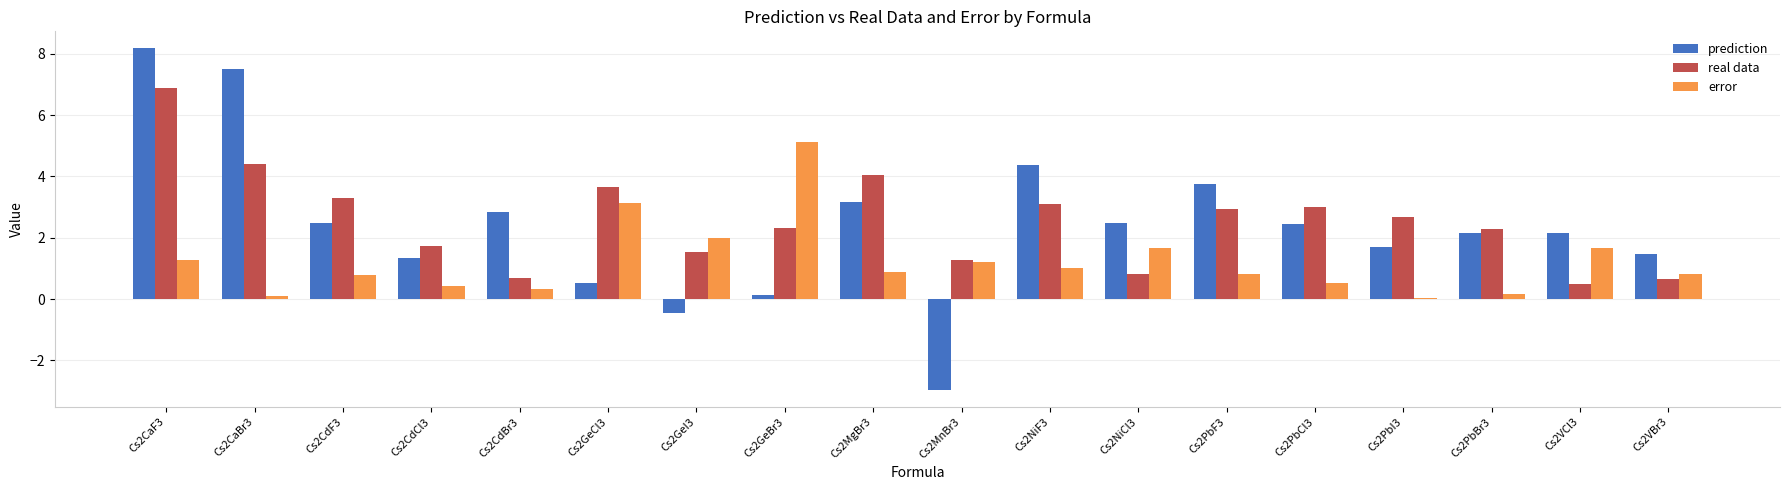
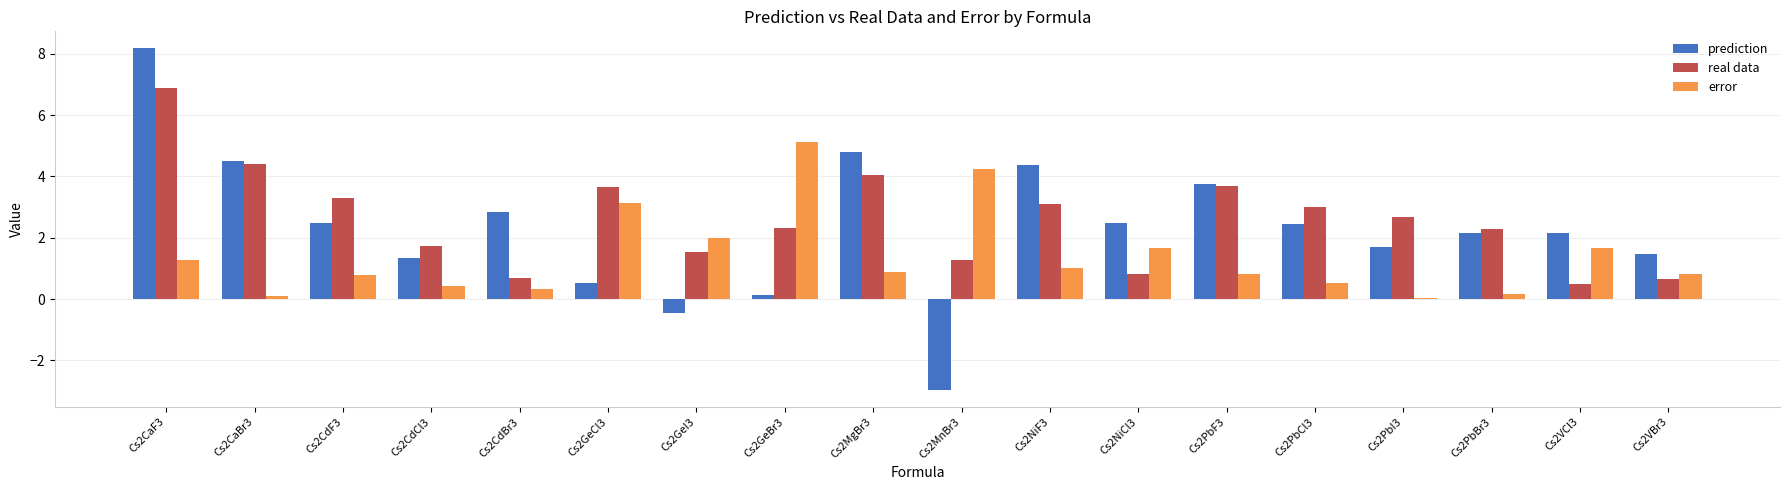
  {
    "prediction": {
      "Cs2CaF3": 8.2,
-     "Cs2CaBr3": 7.5,
+     "Cs2CaBr3": 4.5,
      "Cs2CdF3": 2.5,
      "Cs2CdCl3": 1.3,
      "Cs2CdBr3": 2.9,
      "Cs2GeCl3": 0.5,
      "Cs2GeI3": -0.4,
      "Cs2GeBr3": 0.1,
-     "Cs2MgBr3": 3.2,
+     "Cs2MgBr3": 4.8,
      "Cs2MnBr3": -3.0,
      "Cs2NiF3": 4.4,
      "Cs2NiCl3": 2.5,
      "Cs2PbF3": 3.7,
      "Cs2PbCl3": 2.5,
      "Cs2PbI3": 1.7,
      "Cs2PbBr3": 2.1,
      "Cs2VCl3": 2.2,
      "Cs2VBr3": 1.5
    },
    "real data": {
      "Cs2CaF3": 6.9,
      "Cs2CaBr3": 4.4,
      "Cs2CdF3": 3.3,
      "Cs2CdCl3": 1.7,
      "Cs2CdBr3": 0.7,
      "Cs2GeCl3": 3.7,
      "Cs2GeI3": 1.5,
      "Cs2GeBr3": 2.3,
      "Cs2MgBr3": 4.0,
      "Cs2MnBr3": 1.3,
      "Cs2NiF3": 3.1,
      "Cs2NiCl3": 0.8,
-     "Cs2PbF3": 2.9,
+     "Cs2PbF3": 3.7,
      "Cs2PbCl3": 3.0,
      "Cs2PbI3": 2.7,
      "Cs2PbBr3": 2.3,
      "Cs2VCl3": 0.5,
      "Cs2VBr3": 0.7
    },
    "error": {
      "Cs2CaF3": 1.3,
      "Cs2CaBr3": 0.1,
      "Cs2CdF3": 0.8,
      "Cs2CdCl3": 0.4,
      "Cs2CdBr3": 0.3,
      "Cs2GeCl3": 3.1,
      "Cs2GeI3": 2.0,
      "Cs2GeBr3": 5.1,
      "Cs2MgBr3": 0.9,
-     "Cs2MnBr3": 1.2,
+     "Cs2MnBr3": 4.3,
      "Cs2NiF3": 1.0,
      "Cs2NiCl3": 1.7,
      "Cs2PbF3": 0.8,
      "Cs2PbCl3": 0.5,
      "Cs2PbBr3": 0.2,
      "Cs2VCl3": 1.7,
      "Cs2VBr3": 0.8
    }
  }
